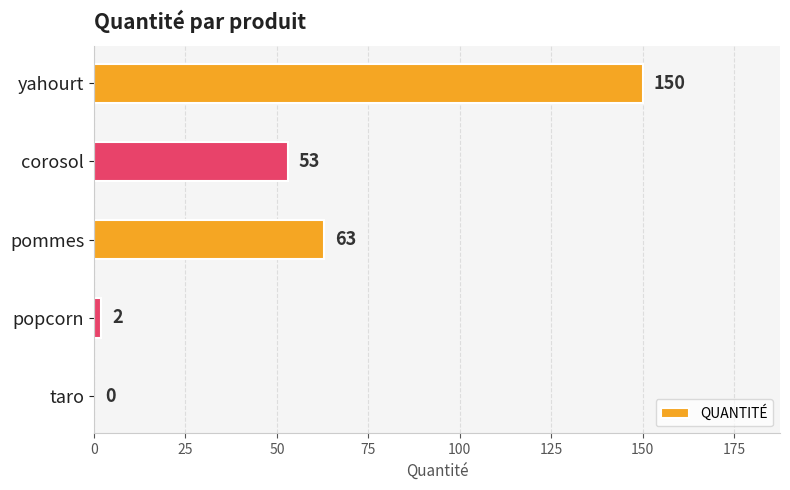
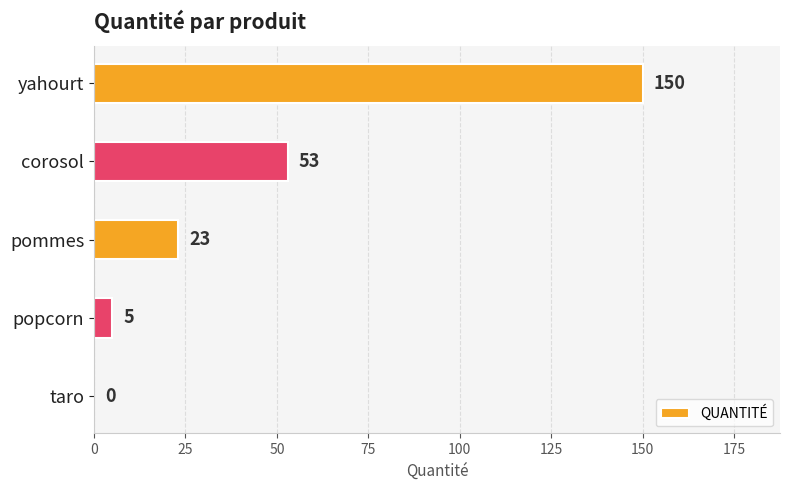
  {
    "yahourt": 150,
    "corosol": 53,
-   "pommes": 63,
-   "popcorn": 2,
+   "pommes": 23,
+   "popcorn": 5,
    "taro": 0
  }
